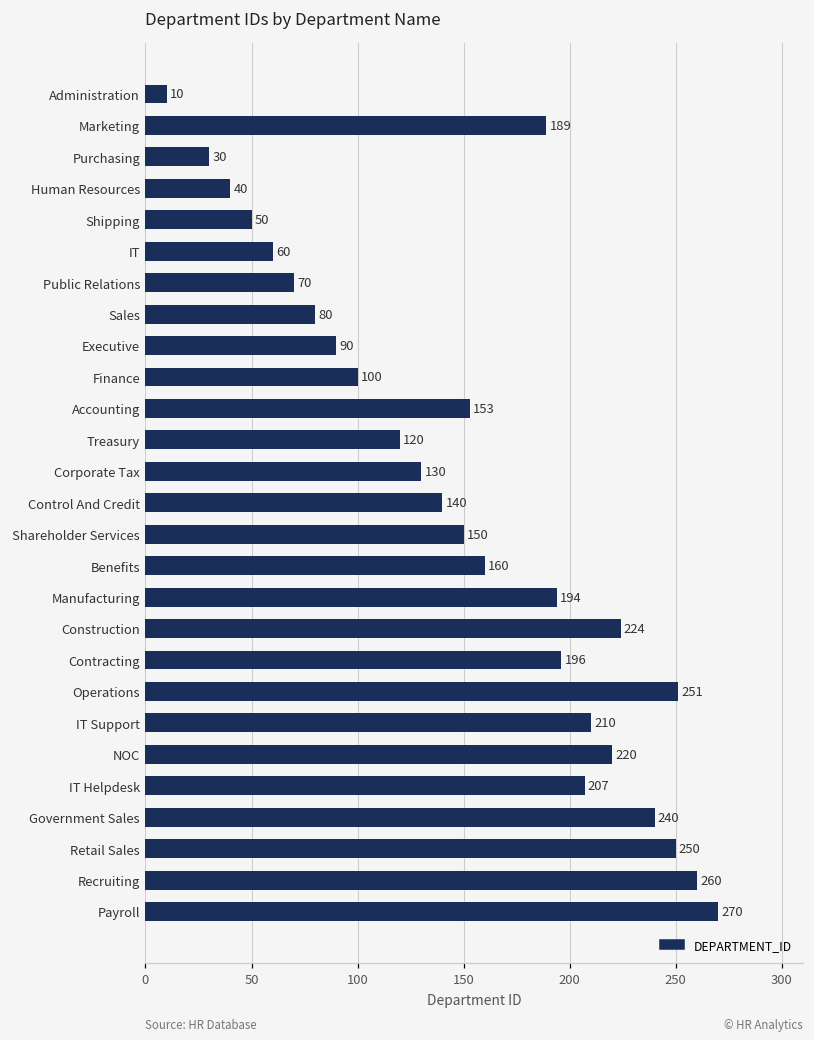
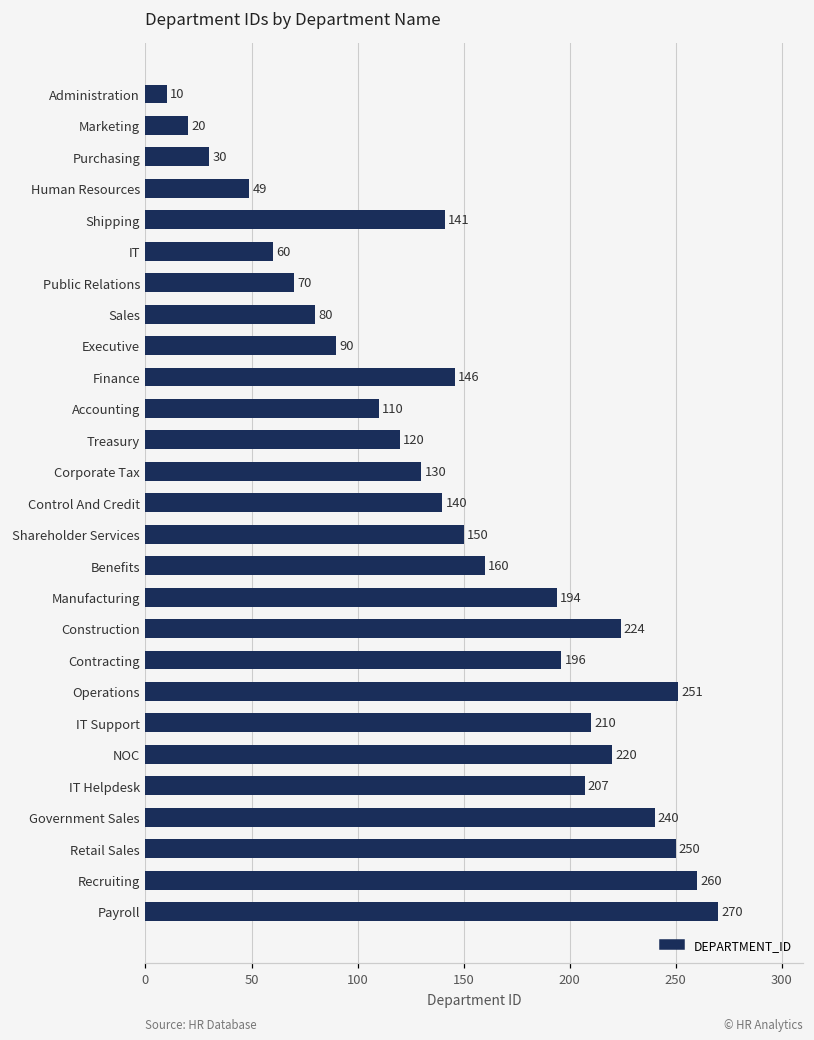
  {
    "Administration": 10,
-   "Marketing": 189,
+   "Marketing": 20,
    "Purchasing": 30,
-   "Human Resources": 40,
-   "Shipping": 50,
+   "Human Resources": 49,
+   "Shipping": 141,
    "IT": 60,
    "Public Relations": 70,
    "Sales": 80,
    "Executive": 90,
-   "Finance": 100,
-   "Accounting": 153,
+   "Finance": 146,
+   "Accounting": 110,
    "Treasury": 120,
    "Corporate Tax": 130,
    "Control And Credit": 140,
    "Shareholder Services": 150,
    "Benefits": 160,
    "Manufacturing": 194,
    "Construction": 224,
    "Contracting": 196,
    "Operations": 251,
    "IT Support": 210,
    "NOC": 220,
    "IT Helpdesk": 207,
    "Government Sales": 240,
    "Retail Sales": 250,
    "Recruiting": 260,
    "Payroll": 270
  }
